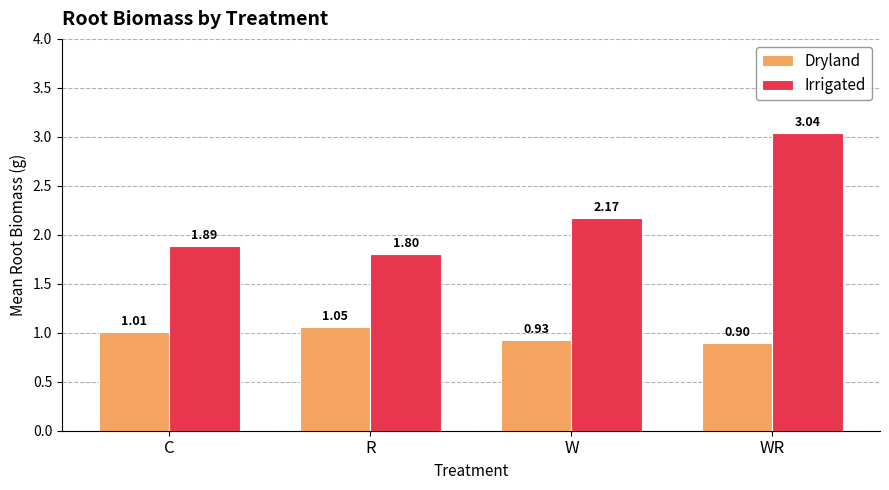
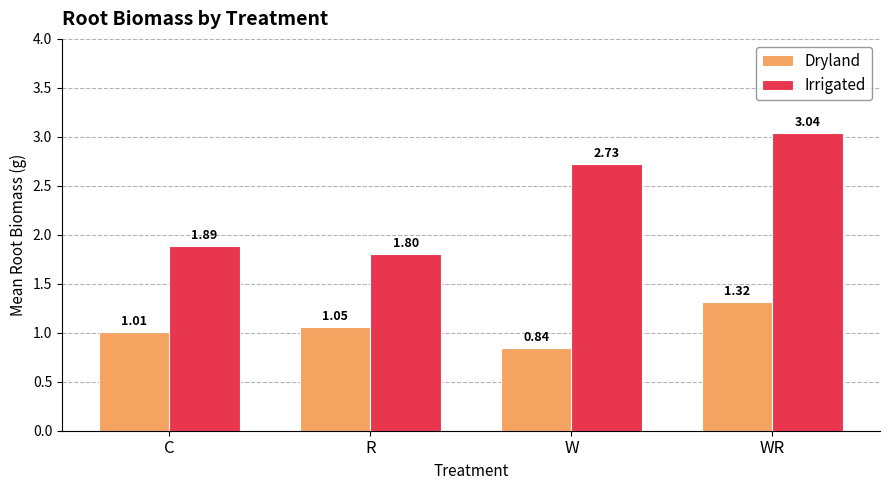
  {
    "Dryland": {
      "C": 1.01,
      "R": 1.05,
-     "W": 0.93,
-     "WR": 0.90
+     "W": 0.84,
+     "WR": 1.32
    },
    "Irrigated": {
      "C": 1.89,
      "R": 1.80,
-     "W": 2.17,
+     "W": 2.73,
      "WR": 3.04
    }
  }
